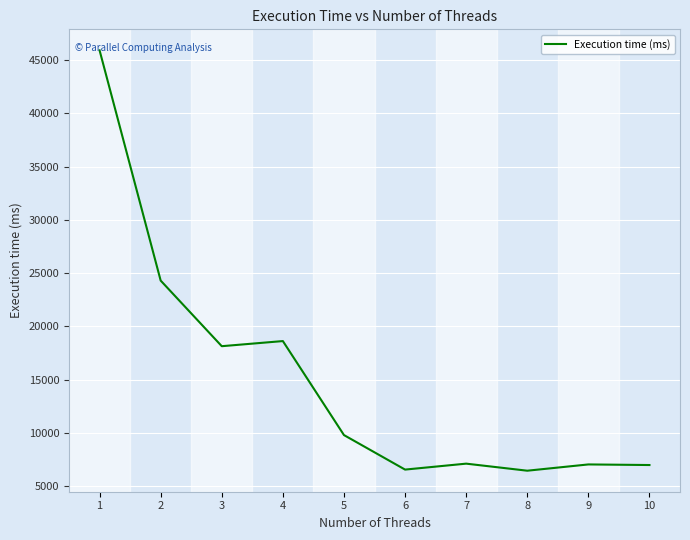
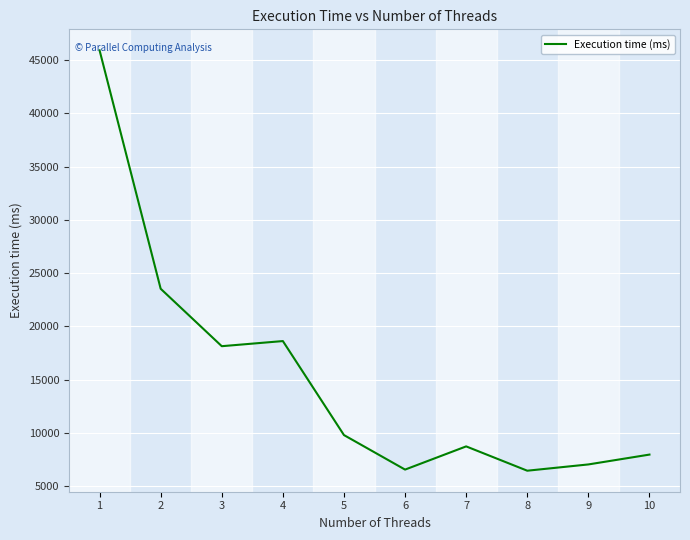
  {
    "1": 45900,
-   "2": 24300,
+   "2": 23500,
    "3": 18100,
    "4": 18600,
    "5": 9800,
    "6": 6500,
-   "7": 7100,
+   "7": 8700,
    "8": 6400,
    "9": 7000,
-   "10": 7000
+   "10": 8000
  }
